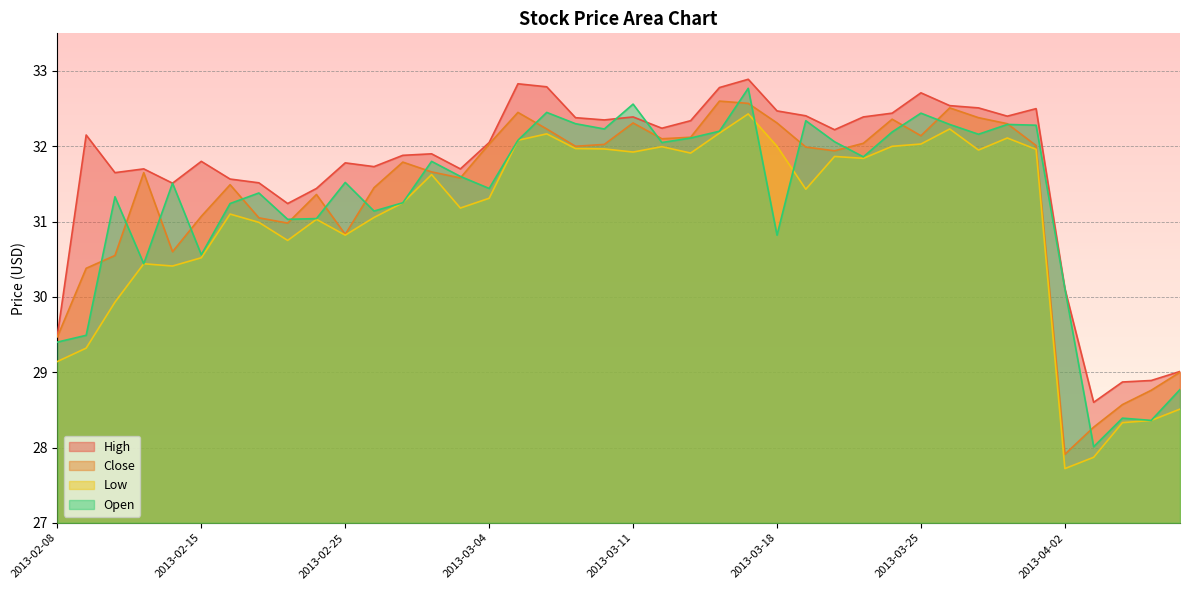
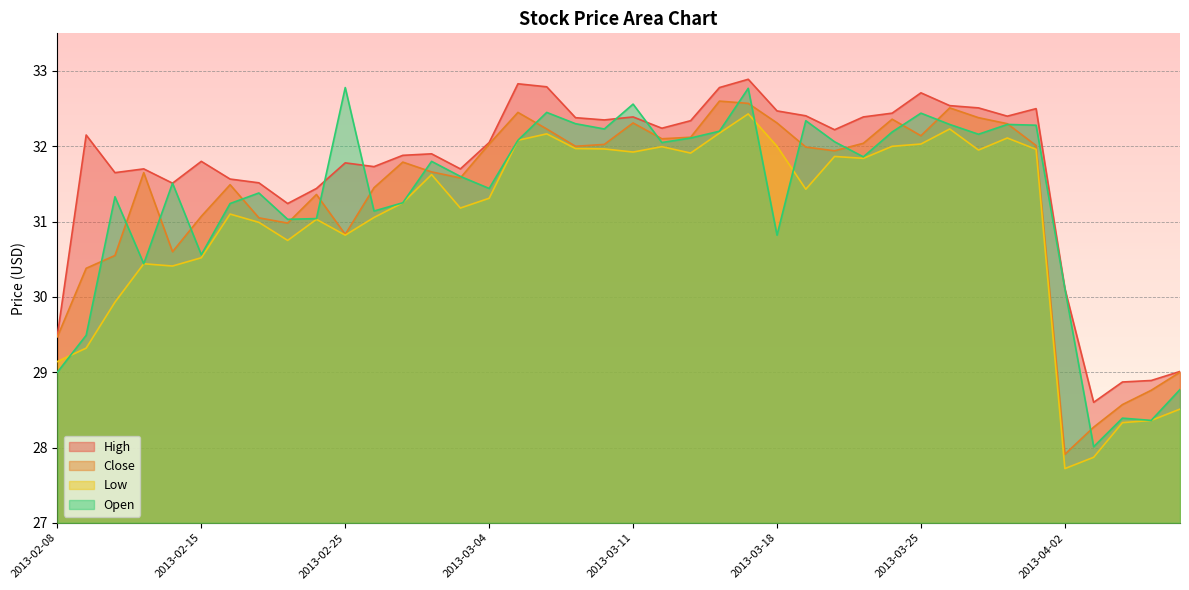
  {
    "Open": {
-     "2013-02-08": 29.4,
+     "2013-02-08": 29.0,
      "2013-02-15": 30.6,
-     "2013-02-25": 31.5,
+     "2013-02-25": 32.8,
      "2013-03-04": 31.4,
      "2013-03-11": 32.6,
      "2013-03-18": 30.8,
      "2013-03-25": 32.4
    }
  }
